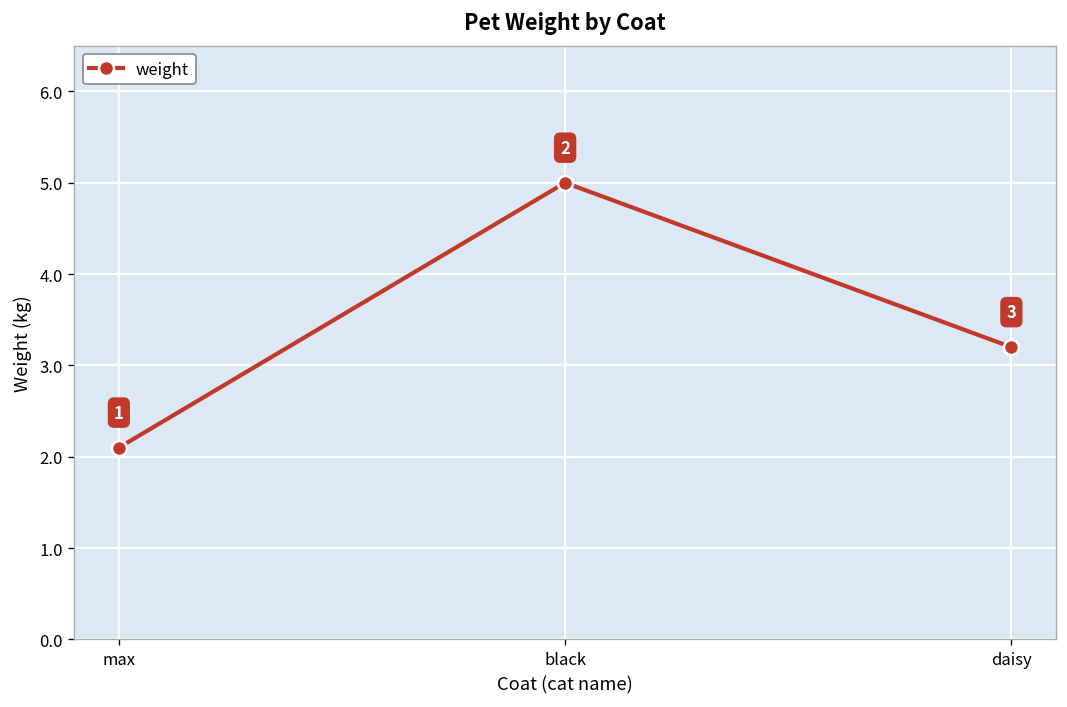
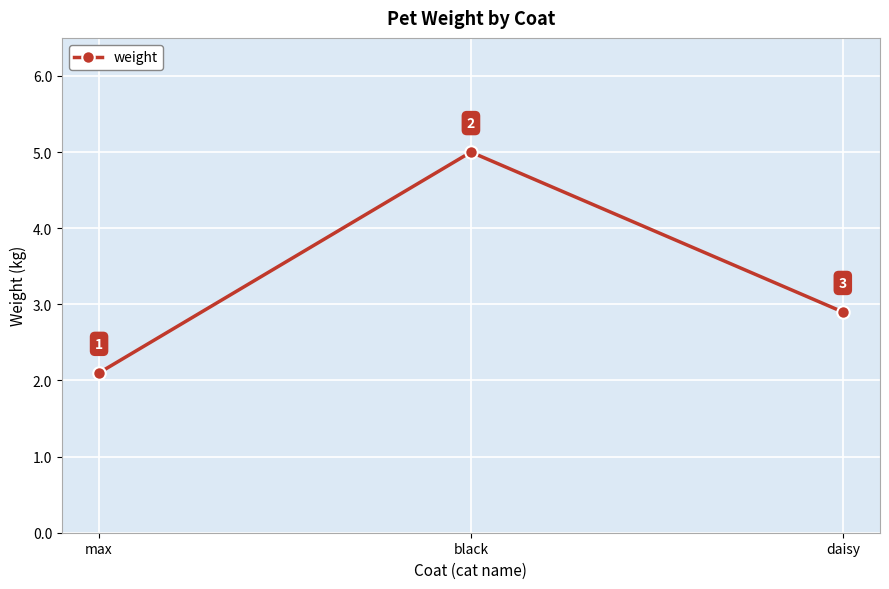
  {
-   "daisy": 3.2
+   "daisy": 2.9
  }
